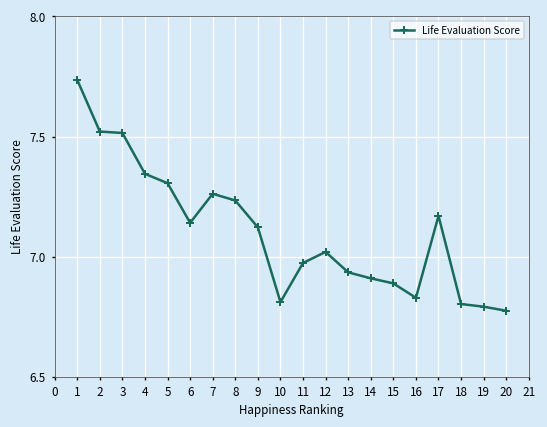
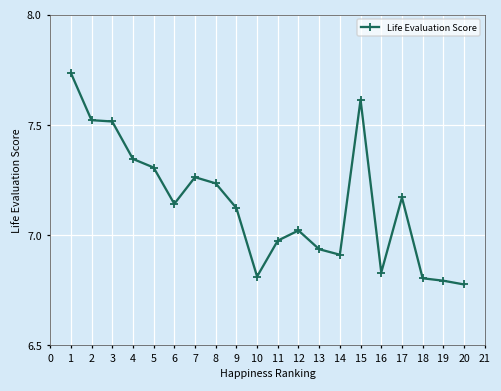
  {
    "1": 7.74,
    "2": 7.52,
    "3": 7.52,
    "4": 7.35,
    "5": 7.31,
    "6": 7.14,
    "7": 7.26,
    "8": 7.23,
    "9": 7.12,
    "10": 6.81,
    "11": 6.97,
    "12": 7.02,
    "13": 6.94,
    "14": 6.91,
-   "15": 6.89,
+   "15": 7.61,
    "16": 6.83,
    "17": 7.17,
    "18": 6.80,
    "19": 6.79,
    "20": 6.78
  }
